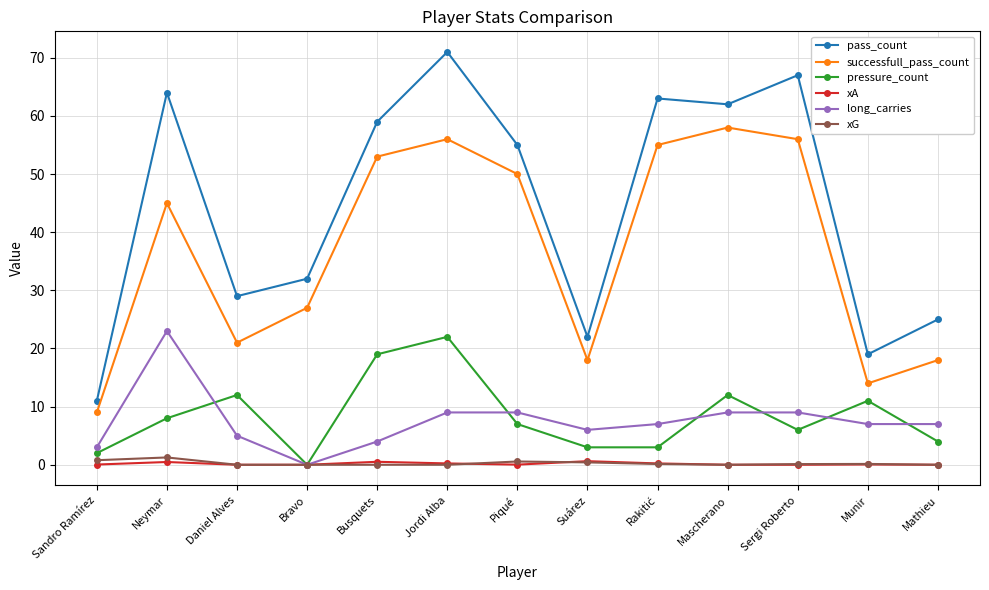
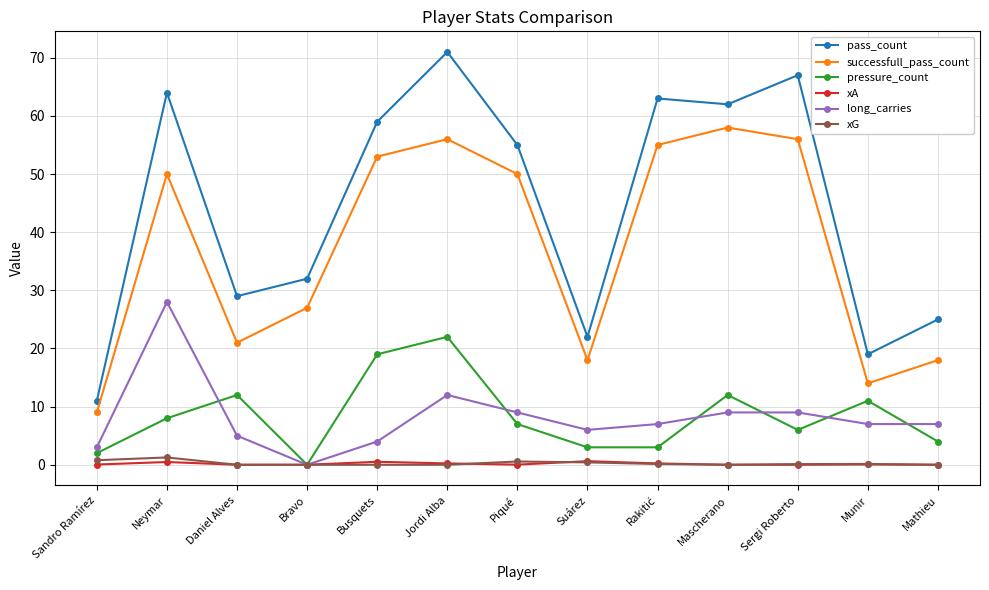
  {
    "pass_count": {
      "Sandro Ramírez": 11,
      "Neymar": 64,
      "Daniel Alves": 29,
      "Bravo": 32,
      "Busquets": 59,
      "Jordi Alba": 71,
      "Piqué": 55,
      "Suárez": 22,
      "Rakitić": 63,
      "Mascherano": 62,
      "Sergi Roberto": 67,
      "Munir": 19,
      "Mathieu": 25
    },
    "successfull_pass_count": {
      "Sandro Ramírez": 9,
-     "Neymar": 45,
+     "Neymar": 50,
      "Daniel Alves": 21,
      "Bravo": 27,
      "Busquets": 53,
      "Jordi Alba": 56,
      "Piqué": 50,
      "Suárez": 18,
      "Rakitić": 55,
      "Mascherano": 58,
      "Sergi Roberto": 56,
      "Munir": 14,
      "Mathieu": 18
    },
    "pressure_count": {
      "Sandro Ramírez": 2,
      "Neymar": 8,
      "Daniel Alves": 12,
      "Busquets": 19,
      "Jordi Alba": 22,
      "Piqué": 7,
      "Suárez": 3,
      "Rakitić": 3,
      "Mascherano": 12,
      "Sergi Roberto": 6,
      "Munir": 11,
      "Mathieu": 4
    },
    "xA": {
      "Sandro Ramírez": 0,
      "Neymar": 0,
      "Busquets": 1,
      "Piqué": 0
    },
    "long_carries": {
      "Sandro Ramírez": 3,
-     "Neymar": 23,
+     "Neymar": 28,
      "Daniel Alves": 5,
      "Busquets": 4,
-     "Jordi Alba": 9,
+     "Jordi Alba": 12,
      "Piqué": 9,
      "Suárez": 6,
      "Rakitić": 7,
      "Mascherano": 9,
      "Sergi Roberto": 9,
      "Munir": 7,
      "Mathieu": 7
    },
    "xG": {
      "Sandro Ramírez": 1,
      "Neymar": 1,
      "Busquets": 0,
      "Piqué": 1
    }
  }
